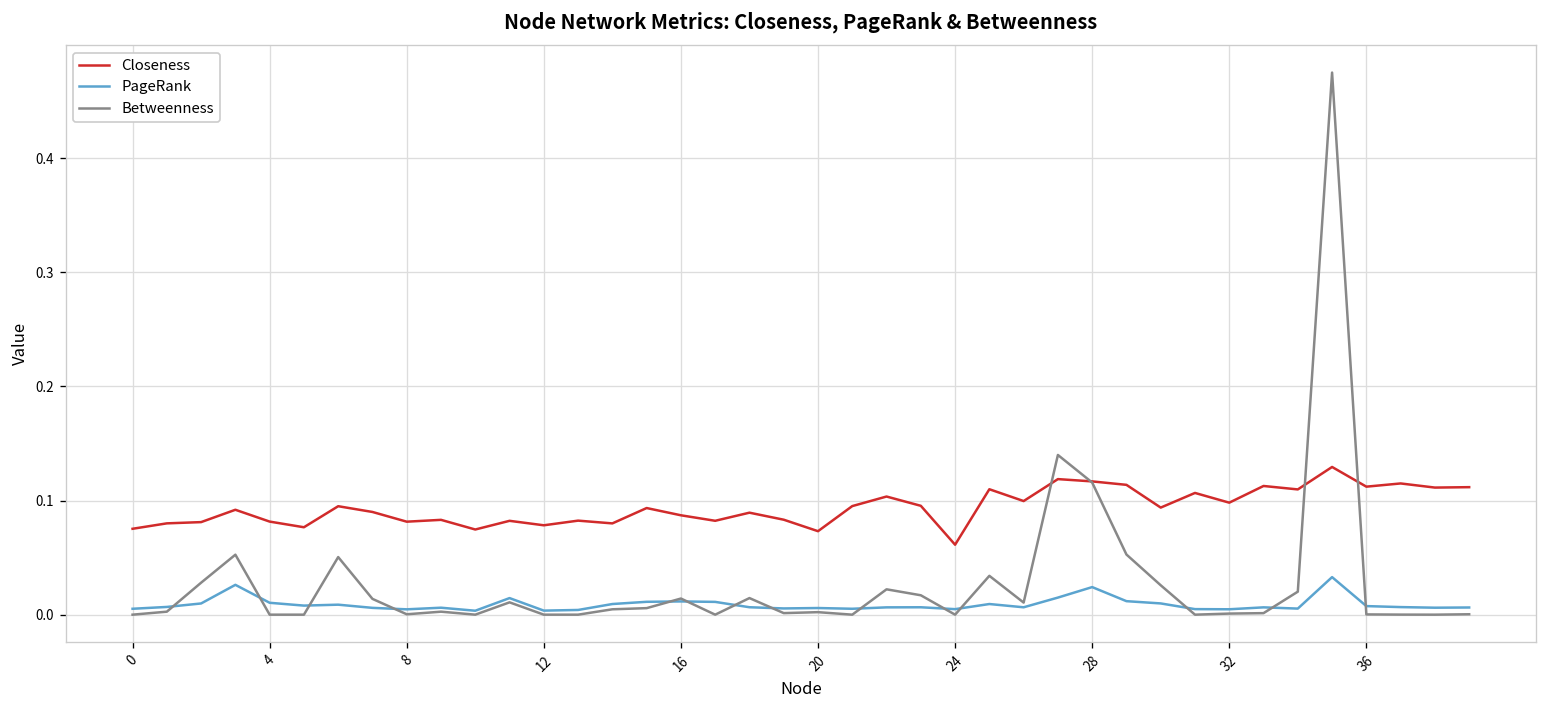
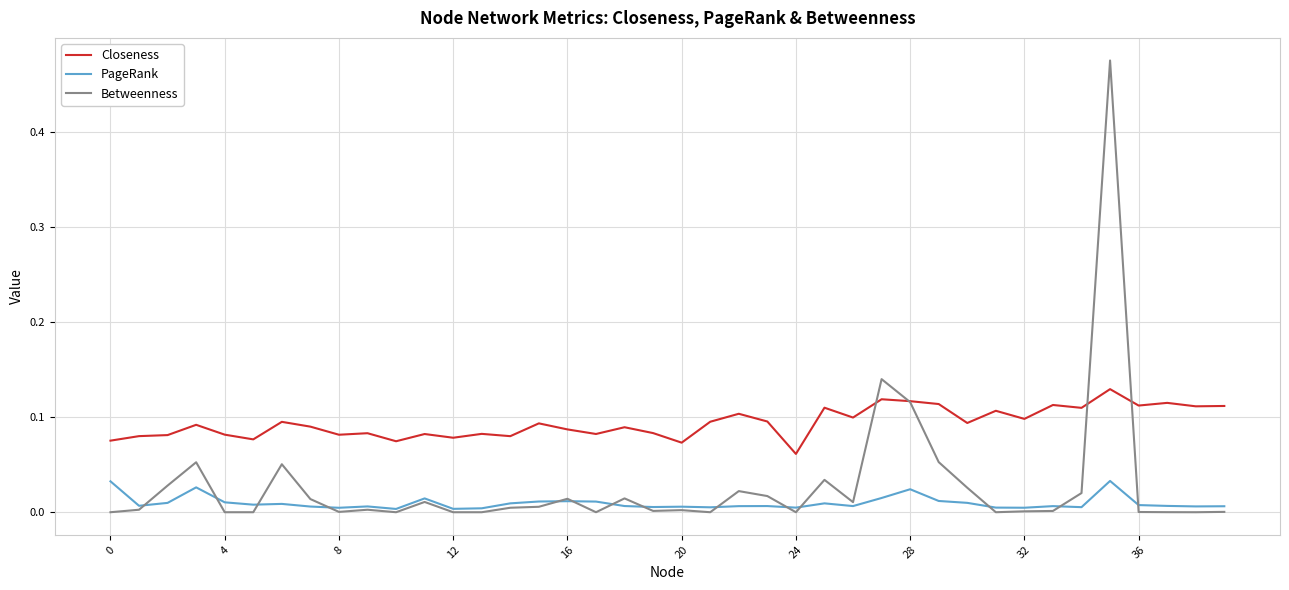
  {
    "Closeness": {
      "0": 0.08,
      "4": 0.08,
      "8": 0.08,
      "12": 0.08,
      "16": 0.09,
      "20": 0.07,
      "24": 0.06,
      "32": 0.10,
      "36": 0.11
    },
    "PageRank": {
-     "0": 0.01,
+     "0": 0.03,
      "4": 0.01,
      "8": 0.00,
      "12": 0.00,
      "20": 0.01,
      "24": 0.00,
      "28": 0.02,
      "32": 0.00,
      "36": 0.01
    },
    "Betweenness": {
      "0": 0.00,
      "4": 0.00,
      "8": 0.00,
      "12": 0.00,
      "20": 0.00,
      "24": 0.00,
      "32": 0.00,
      "36": 0.00
    }
  }
